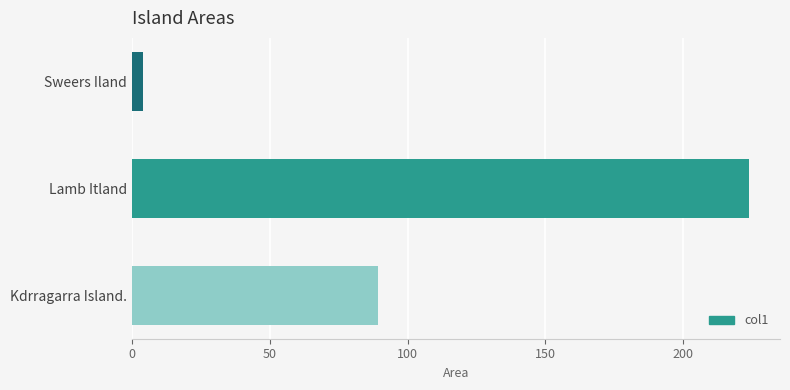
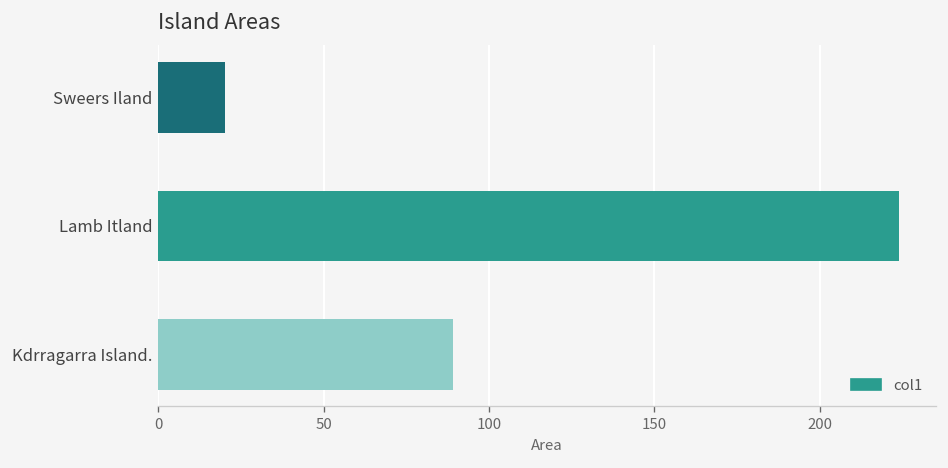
  {
-   "Sweers Iland": 4,
+   "Sweers Iland": 20,
    "Lamb Itland": 224,
    "Kdrragarra Island.": 89
  }
